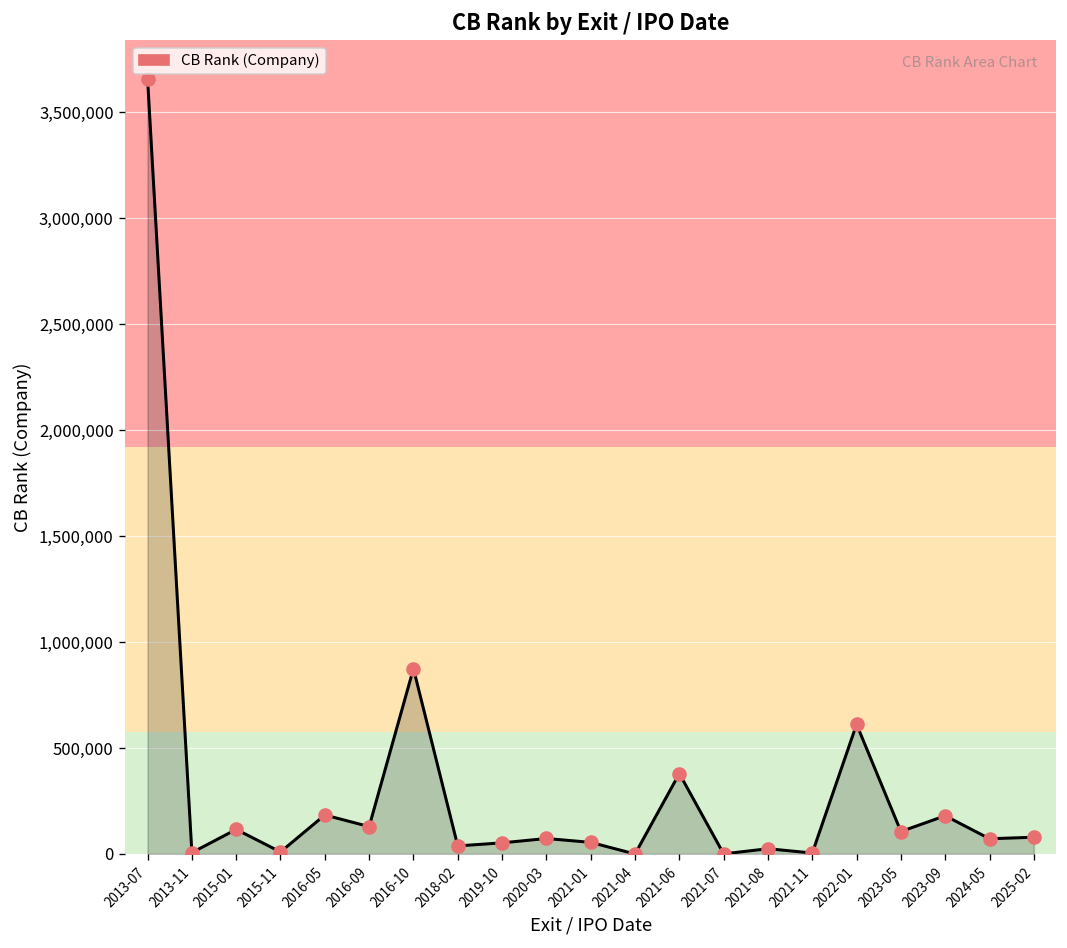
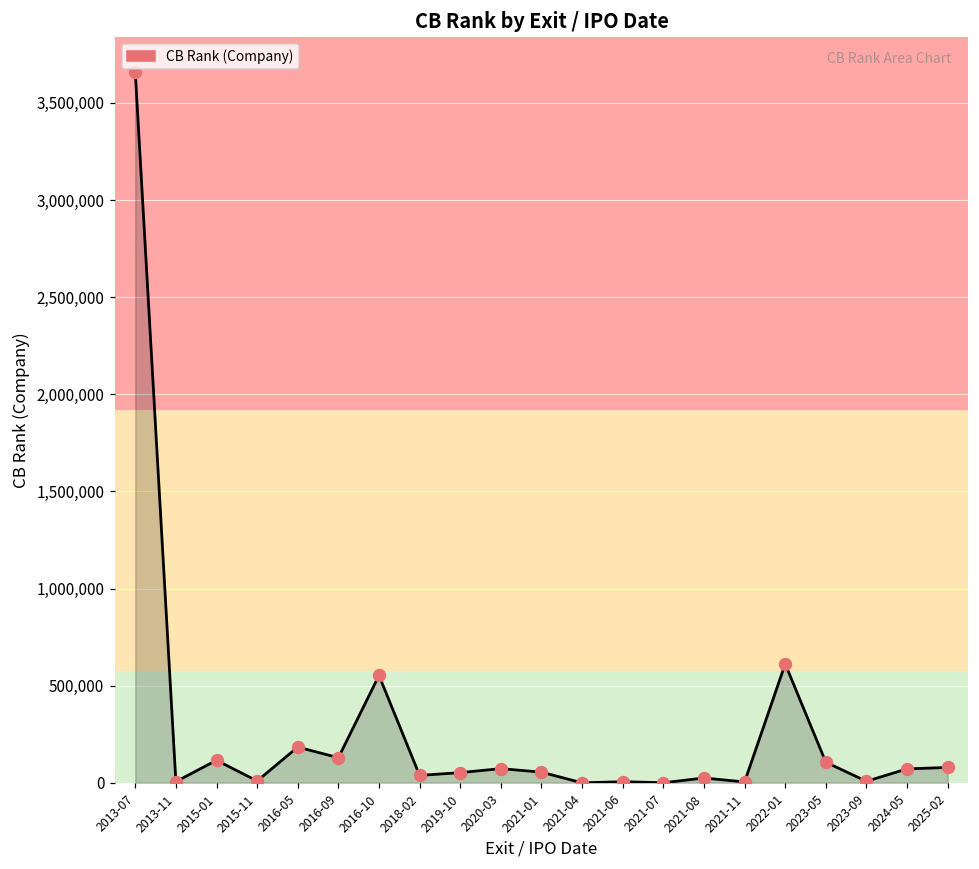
  {
    "2013-07": "3,660,000",
    "2013-11": "10,000",
    "2015-01": "120,000",
    "2015-11": "10,000",
    "2016-05": "180,000",
    "2016-09": "130,000",
-   "2016-10": "870,000",
+   "2016-10": "550,000",
    "2018-02": "40,000",
    "2019-10": "50,000",
    "2020-03": "70,000",
    "2021-01": "50,000",
    "2021-04": "0",
-   "2021-06": "380,000",
+   "2021-06": "10,000",
    "2021-07": "0",
    "2021-08": "20,000",
    "2021-11": "0",
    "2022-01": "610,000",
    "2023-05": "110,000",
-   "2023-09": "180,000",
+   "2023-09": "10,000",
    "2024-05": "70,000",
    "2025-02": "80,000"
  }
